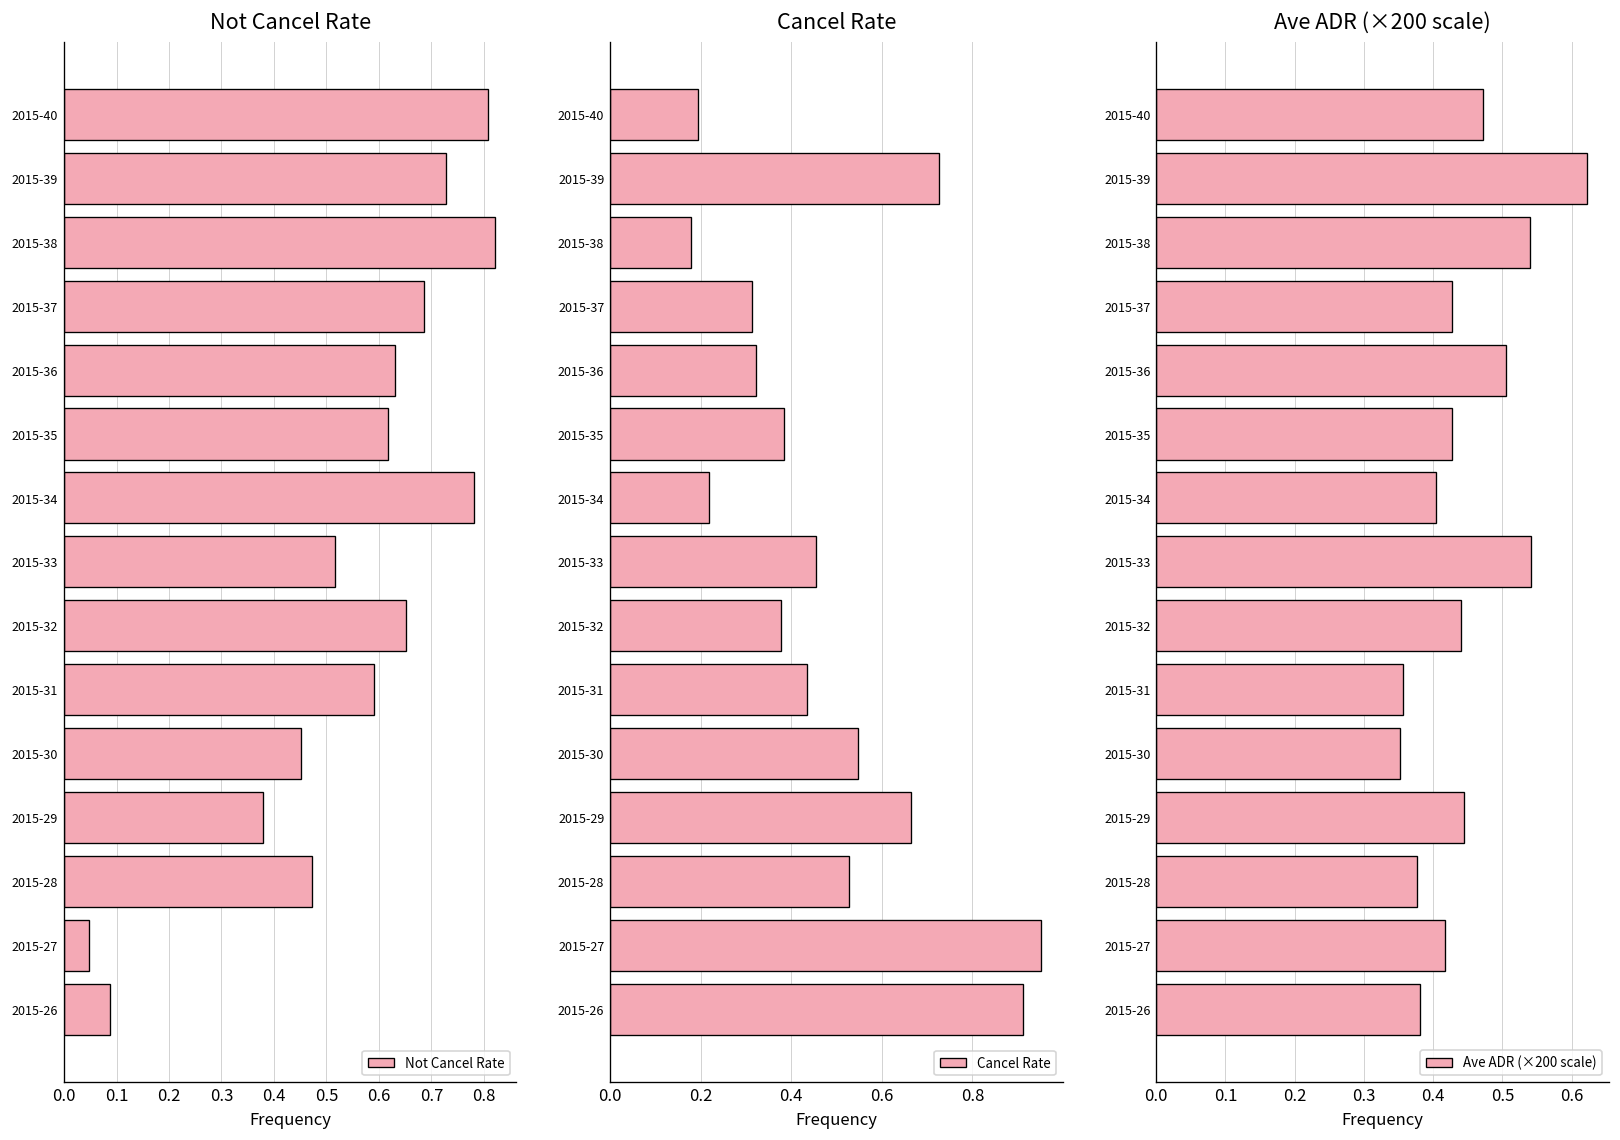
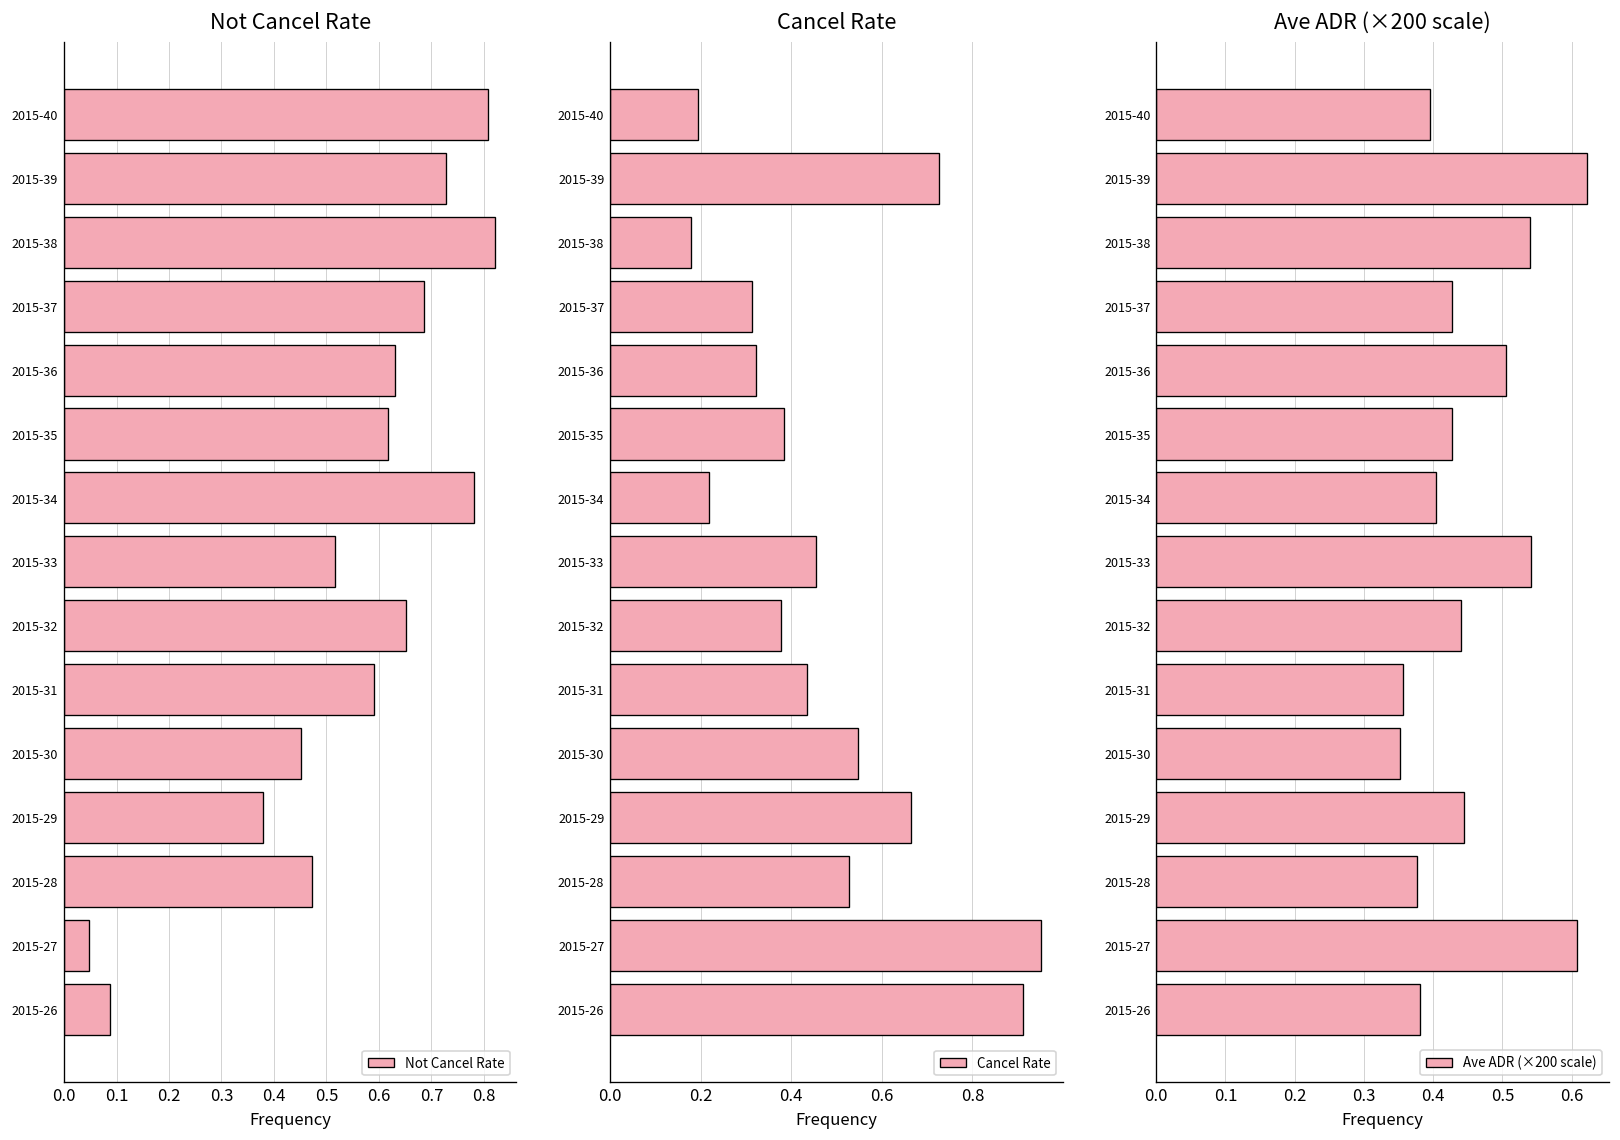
  {
    "Not Cancel Rate": {
      "2015-40": 0.81,
      "2015-39": 0.73,
      "2015-38": 0.82,
      "2015-37": 0.69,
      "2015-36": 0.63,
      "2015-35": 0.62,
      "2015-34": 0.78,
      "2015-33": 0.52,
      "2015-32": 0.65,
      "2015-31": 0.59,
      "2015-30": 0.45,
      "2015-29": 0.38,
      "2015-28": 0.47,
      "2015-27": 0.05,
      "2015-26": 0.09
    },
    "Cancel Rate": {
      "2015-40": 0.19,
      "2015-39": 0.73,
      "2015-38": 0.18,
      "2015-37": 0.31,
      "2015-36": 0.32,
      "2015-35": 0.38,
      "2015-34": 0.22,
      "2015-33": 0.45,
      "2015-32": 0.38,
      "2015-31": 0.43,
      "2015-30": 0.55,
      "2015-29": 0.66,
      "2015-28": 0.53,
      "2015-27": 0.95,
      "2015-26": 0.91
    },
    "Ave ADR (×200 scale)": {
-     "2015-40": 0.47,
+     "2015-40": 0.40,
      "2015-39": 0.62,
      "2015-38": 0.54,
      "2015-37": 0.43,
      "2015-36": 0.51,
      "2015-35": 0.43,
      "2015-34": 0.40,
      "2015-33": 0.54,
      "2015-32": 0.44,
      "2015-31": 0.36,
      "2015-30": 0.35,
      "2015-29": 0.44,
      "2015-28": 0.38,
-     "2015-27": 0.42,
+     "2015-27": 0.61,
      "2015-26": 0.38
    }
  }
